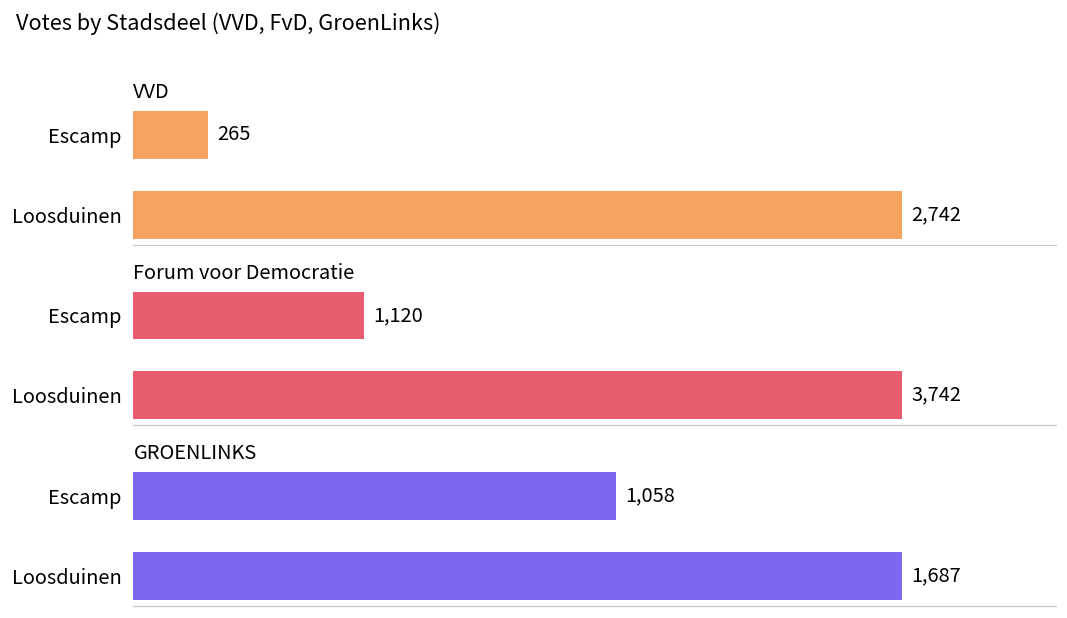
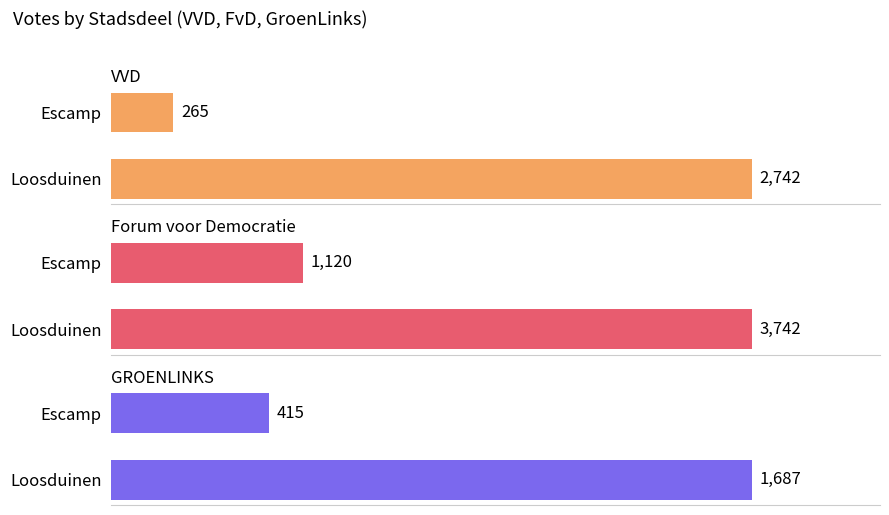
  {
    "VVD": {
      "Escamp": "265",
      "Loosduinen": "2,742"
    },
    "Forum voor Democratie": {
      "Escamp": "1,120",
      "Loosduinen": "3,742"
    },
    "GROENLINKS": {
-     "Escamp": "1,058",
+     "Escamp": "415",
      "Loosduinen": "1,687"
    }
  }
